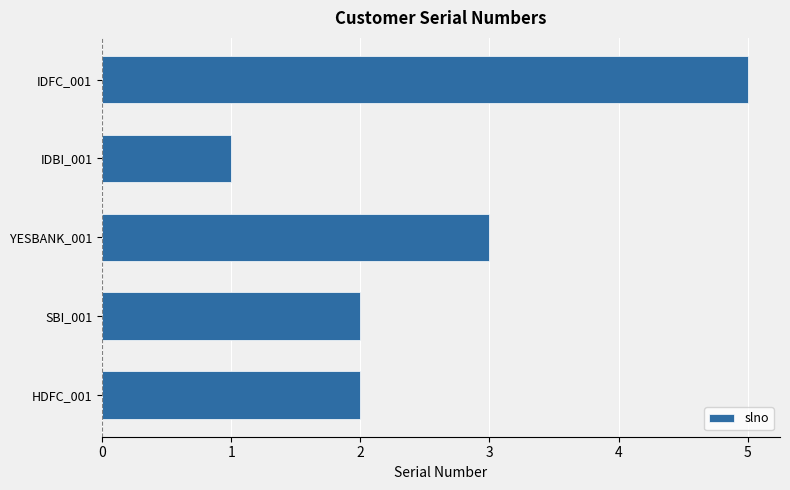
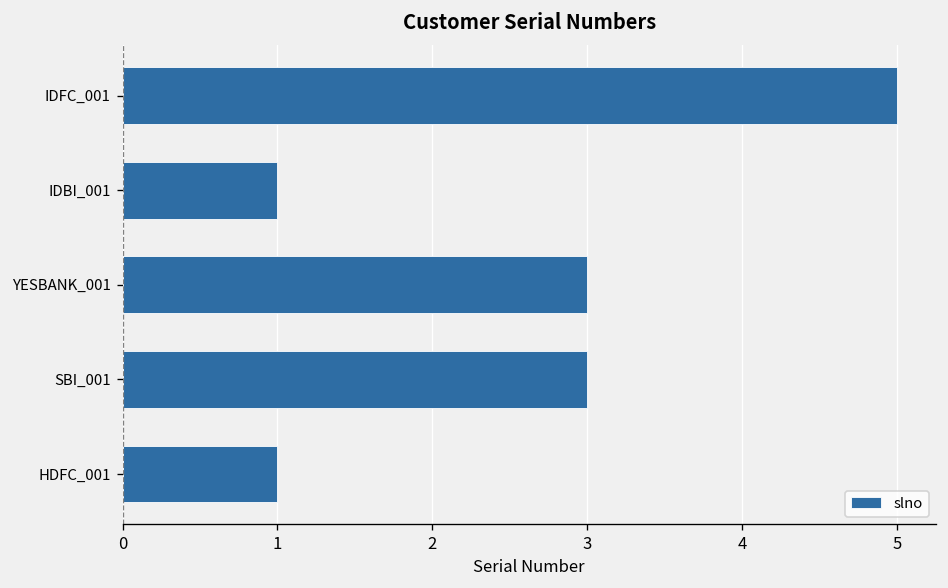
  {
    "IDFC_001": 5,
    "IDBI_001": 1,
    "YESBANK_001": 3,
-   "SBI_001": 2,
-   "HDFC_001": 2
+   "SBI_001": 3,
+   "HDFC_001": 1
  }
